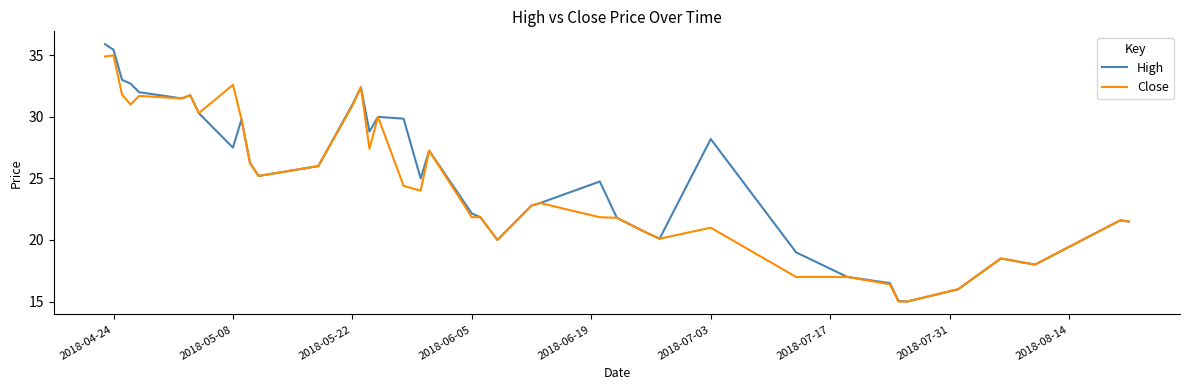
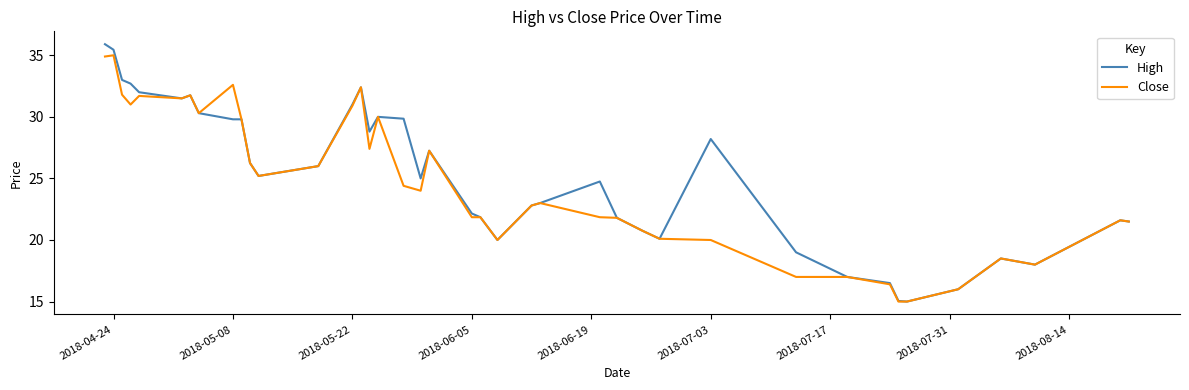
  {
    "High": {
      "2018-04-24": 35.5,
-     "2018-05-08": 27.5,
+     "2018-05-08": 29.8,
      "2018-06-05": 22.2,
      "2018-07-03": 28.2
    },
    "Close": {
      "2018-04-24": 35,
      "2018-05-08": 32.6,
      "2018-06-05": 22,
-     "2018-07-03": 21
+     "2018-07-03": 20
    }
  }
